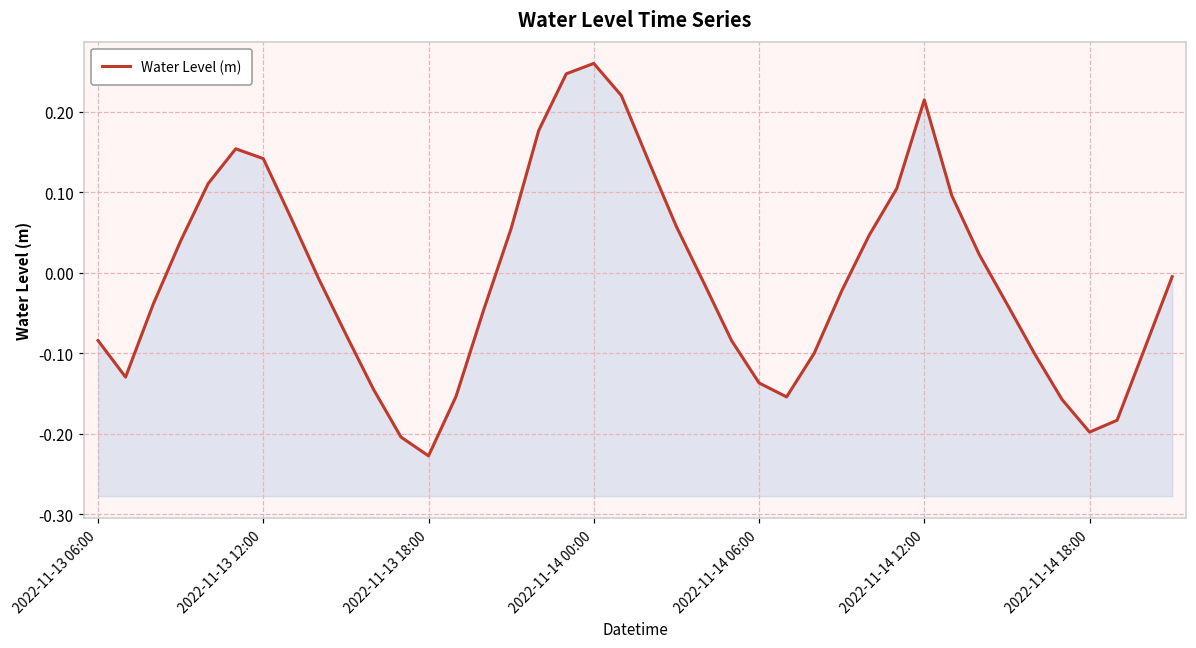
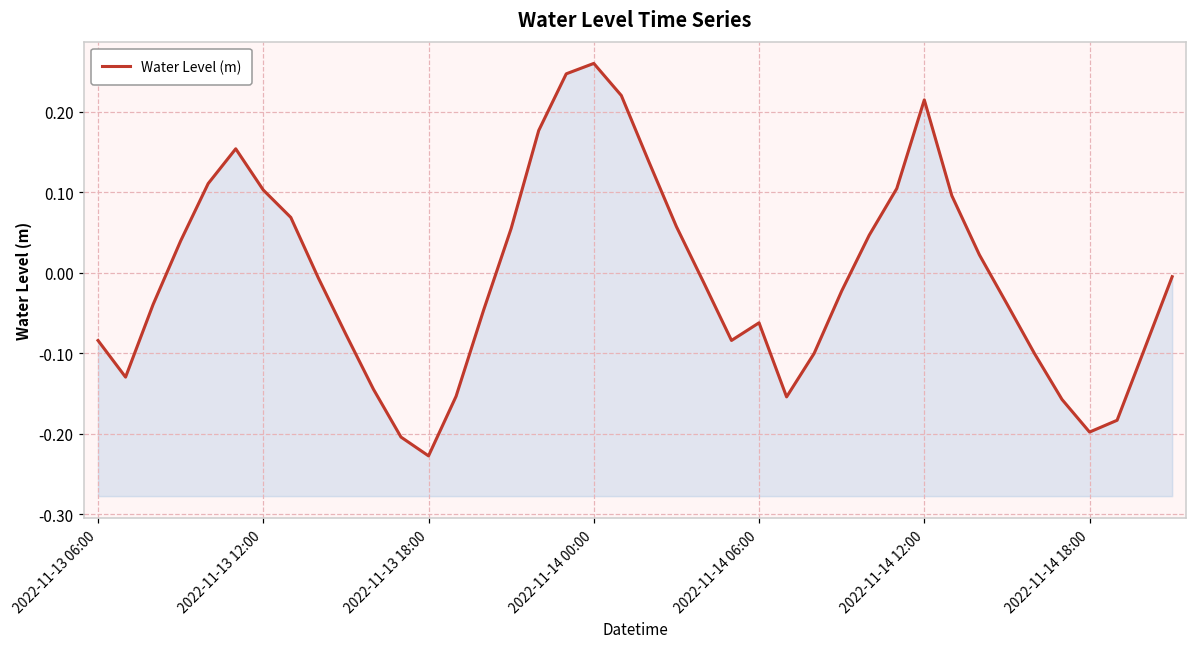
  {
    "2022-11-13 06:00": -0.08,
-   "2022-11-13 12:00": 0.14,
+   "2022-11-13 12:00": 0.10,
    "2022-11-13 18:00": -0.23,
    "2022-11-14 00:00": 0.26,
-   "2022-11-14 06:00": -0.14,
+   "2022-11-14 06:00": -0.06,
    "2022-11-14 12:00": 0.21,
    "2022-11-14 18:00": -0.20
  }
